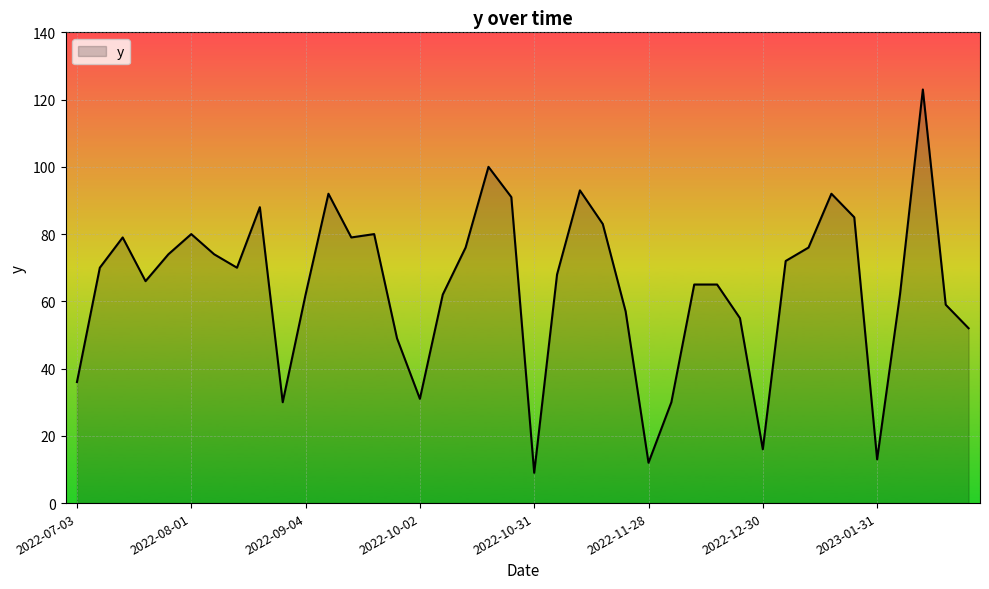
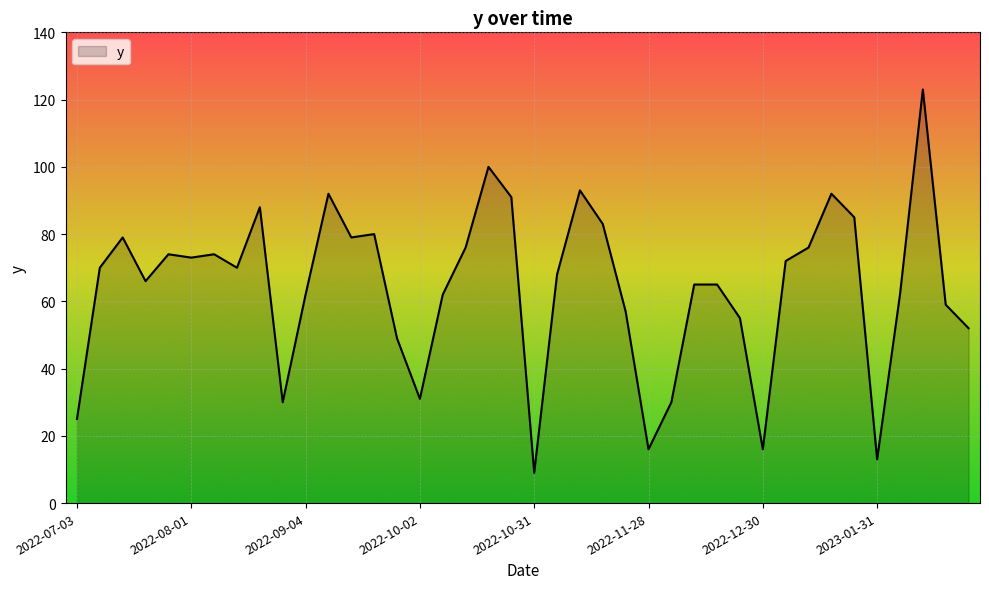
  {
-   "2022-07-03": 36,
-   "2022-08-01": 80,
+   "2022-07-03": 25,
+   "2022-08-01": 73,
    "2022-09-04": 62,
    "2022-10-02": 31,
    "2022-10-31": 9,
-   "2022-11-28": 12,
+   "2022-11-28": 16,
    "2022-12-30": 16,
    "2023-01-31": 13
  }
